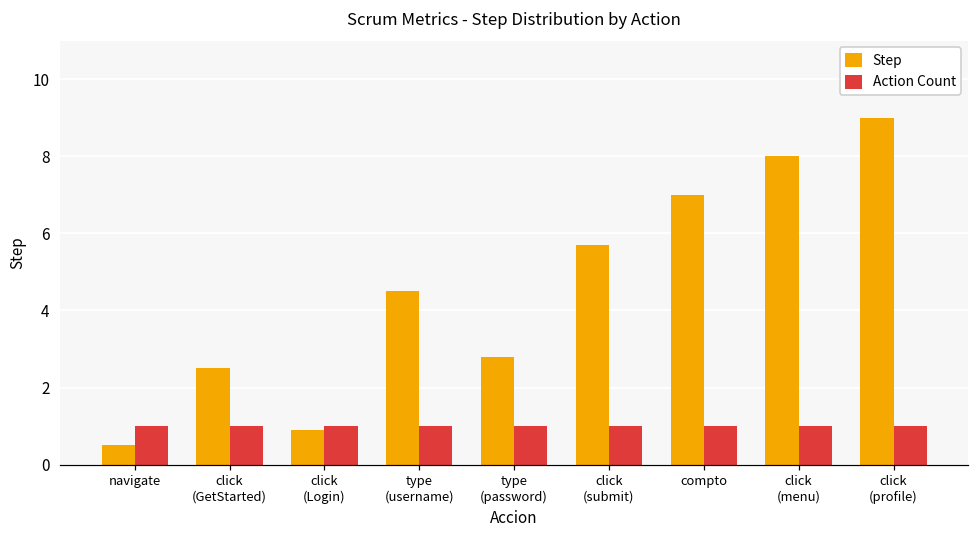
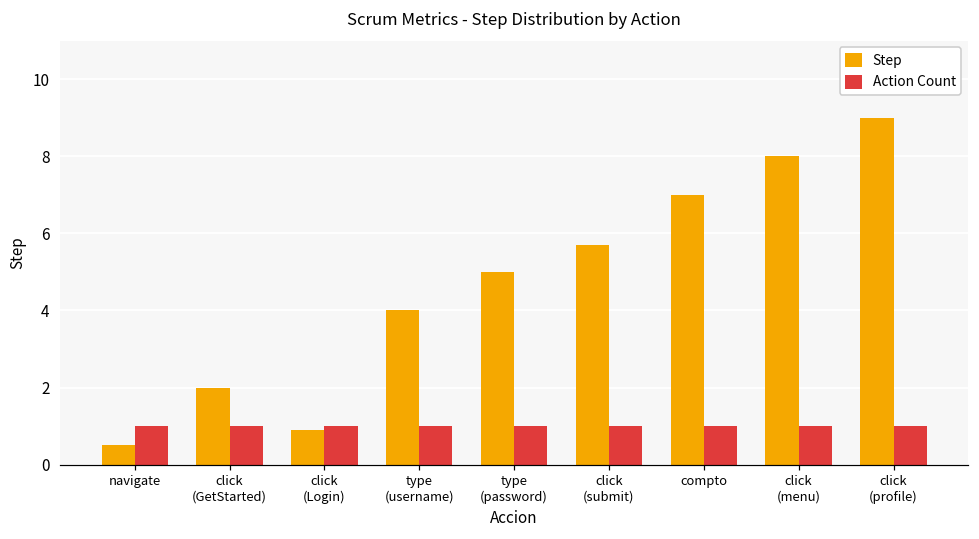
  {
    "Step": {
      "navigate": 0.5,
-     "click (GetStarted)": 2.5,
+     "click (GetStarted)": 2.0,
      "click (Login)": 0.9,
-     "type (username)": 4.5,
-     "type (password)": 2.8,
+     "type (username)": 4.0,
+     "type (password)": 5.0,
      "click (submit)": 5.7,
      "compto": 7.0,
      "click (menu)": 8.0,
      "click (profile)": 9.0
    },
    "Action Count": {
      "navigate": 1.0,
      "click (GetStarted)": 1.0,
      "click (Login)": 1.0,
      "type (username)": 1.0,
      "type (password)": 1.0,
      "click (submit)": 1.0,
      "compto": 1.0,
      "click (menu)": 1.0,
      "click (profile)": 1.0
    }
  }
